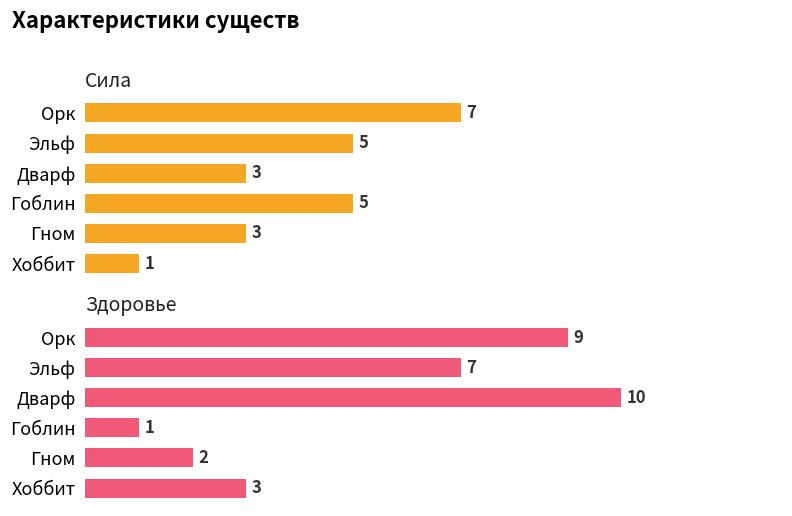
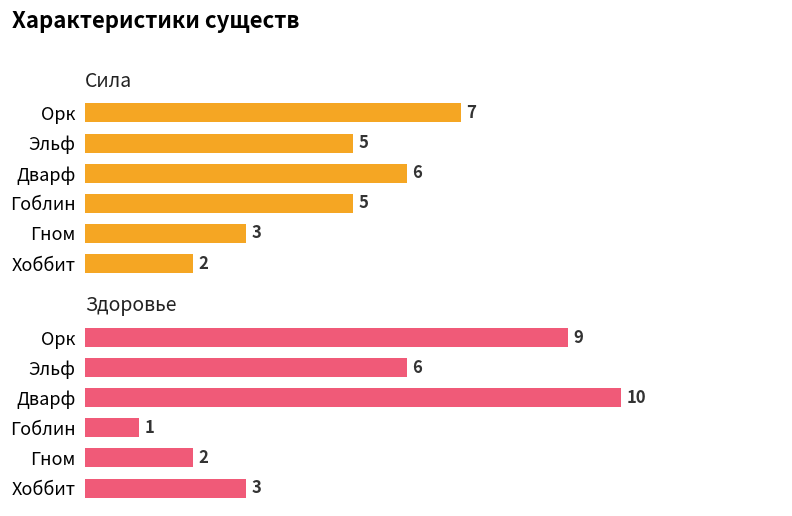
  {
    "Сила": {
      "Орк": 7,
      "Эльф": 5,
-     "Дварф": 3,
+     "Дварф": 6,
      "Гоблин": 5,
      "Гном": 3,
-     "Хоббит": 1
+     "Хоббит": 2
    },
    "Здоровье": {
      "Орк": 9,
-     "Эльф": 7,
+     "Эльф": 6,
      "Дварф": 10,
      "Гоблин": 1,
      "Гном": 2,
      "Хоббит": 3
    }
  }
